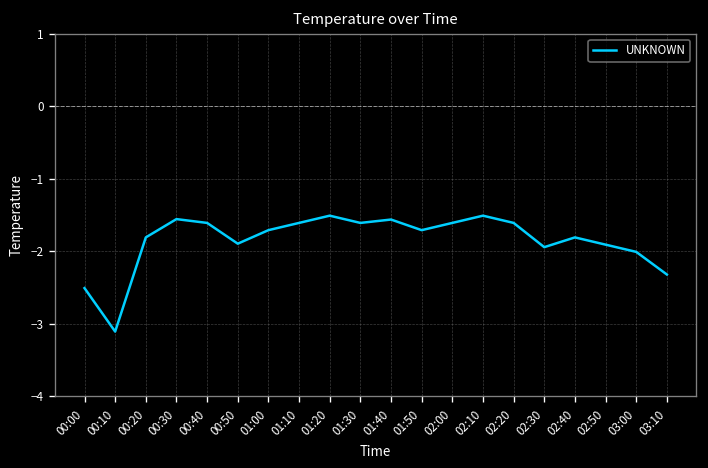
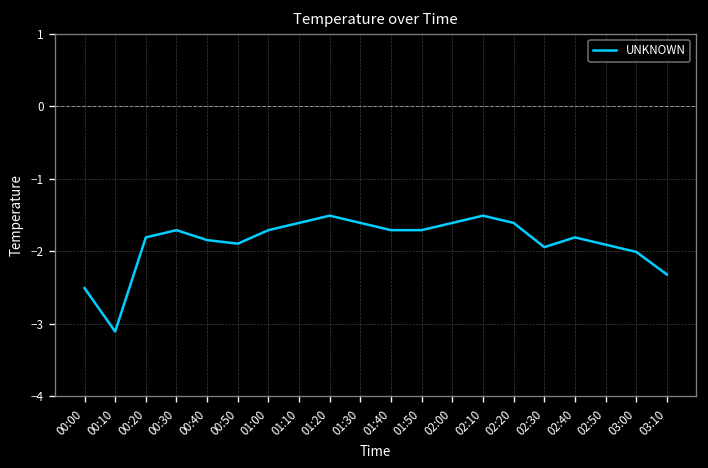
  {
    "00:00": -2.5,
    "00:10": -3.1,
    "00:20": -1.8,
-   "00:30": -1.6,
-   "00:40": -1.6,
+   "00:30": -1.7,
+   "00:40": -1.8,
    "00:50": -1.9,
    "01:00": -1.7,
    "01:10": -1.6,
    "01:20": -1.5,
    "01:30": -1.6,
-   "01:40": -1.6,
+   "01:40": -1.7,
    "01:50": -1.7,
    "02:00": -1.6,
    "02:10": -1.5,
    "02:20": -1.6,
    "02:30": -1.9,
    "02:40": -1.8,
    "02:50": -1.9,
    "03:00": -2.0,
    "03:10": -2.3
  }
